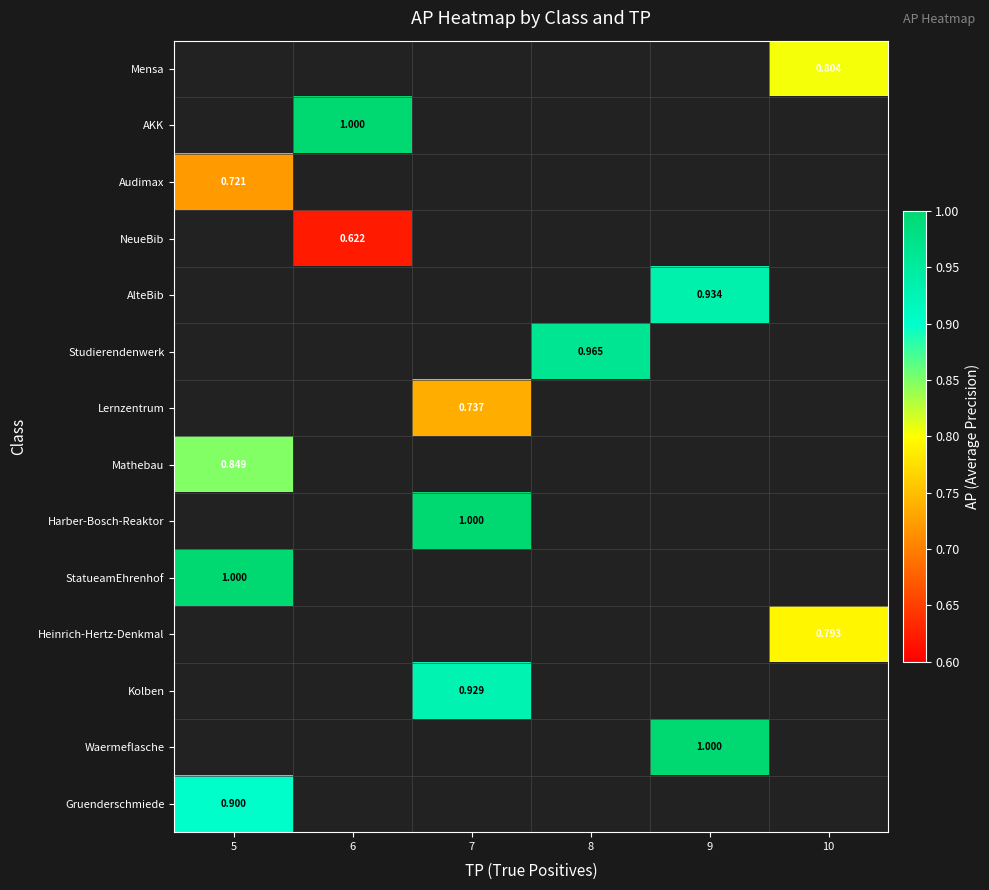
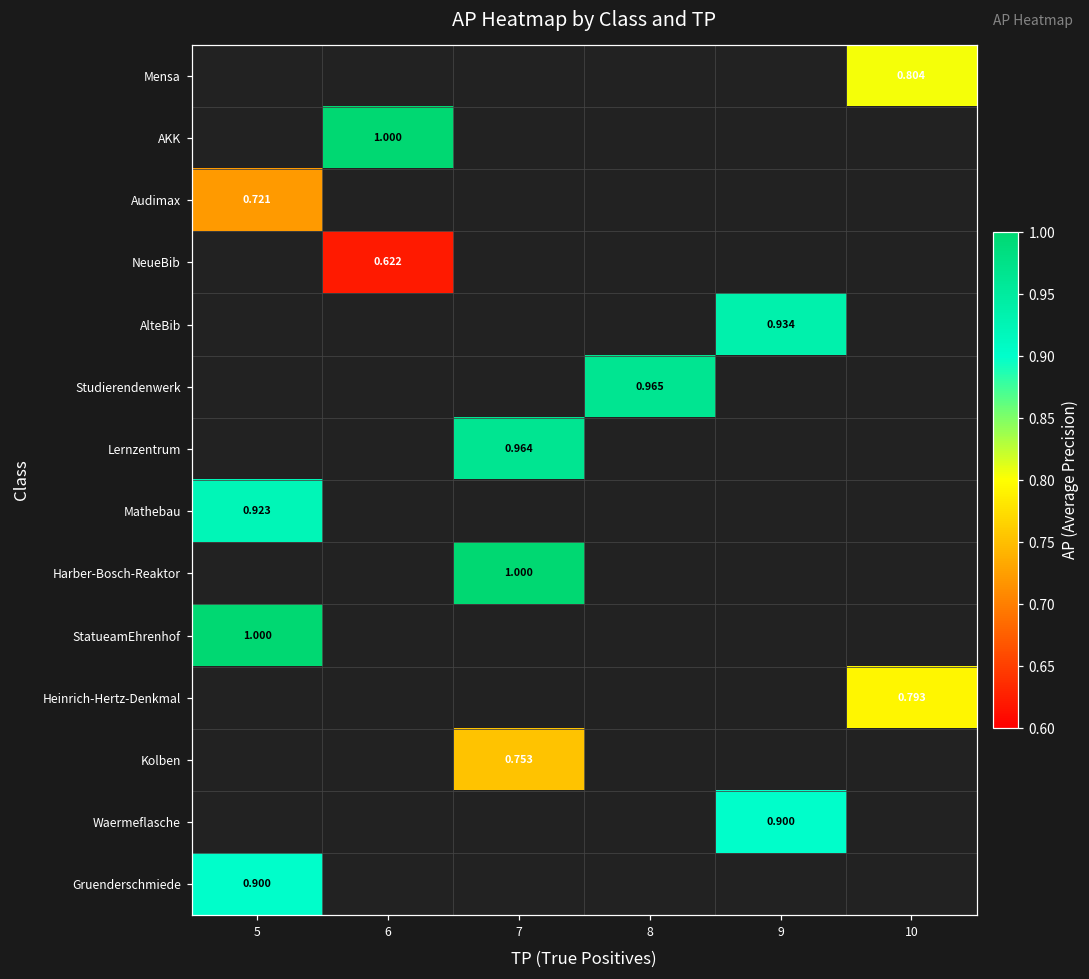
  {
    "Mensa": {
      "10": 0.804
    },
    "AKK": {
      "6": 1.000
    },
    "Audimax": {
      "5": 0.721
    },
    "NeueBib": {
      "6": 0.622
    },
    "AlteBib": {
      "9": 0.934
    },
    "Studierendenwerk": {
      "8": 0.965
    },
    "Lernzentrum": {
-     "7": 0.737
+     "7": 0.964
    },
    "Mathebau": {
-     "5": 0.849
+     "5": 0.923
    },
    "Harber-Bosch-Reaktor": {
      "7": 1.000
    },
    "StatueamEhrenhof": {
      "5": 1.000
    },
    "Heinrich-Hertz-Denkmal": {
      "10": 0.793
    },
    "Kolben": {
-     "7": 0.929
+     "7": 0.753
    },
    "Waermeflasche": {
-     "9": 1.000
+     "9": 0.900
    },
    "Gruenderschmiede": {
      "5": 0.900
    }
  }
